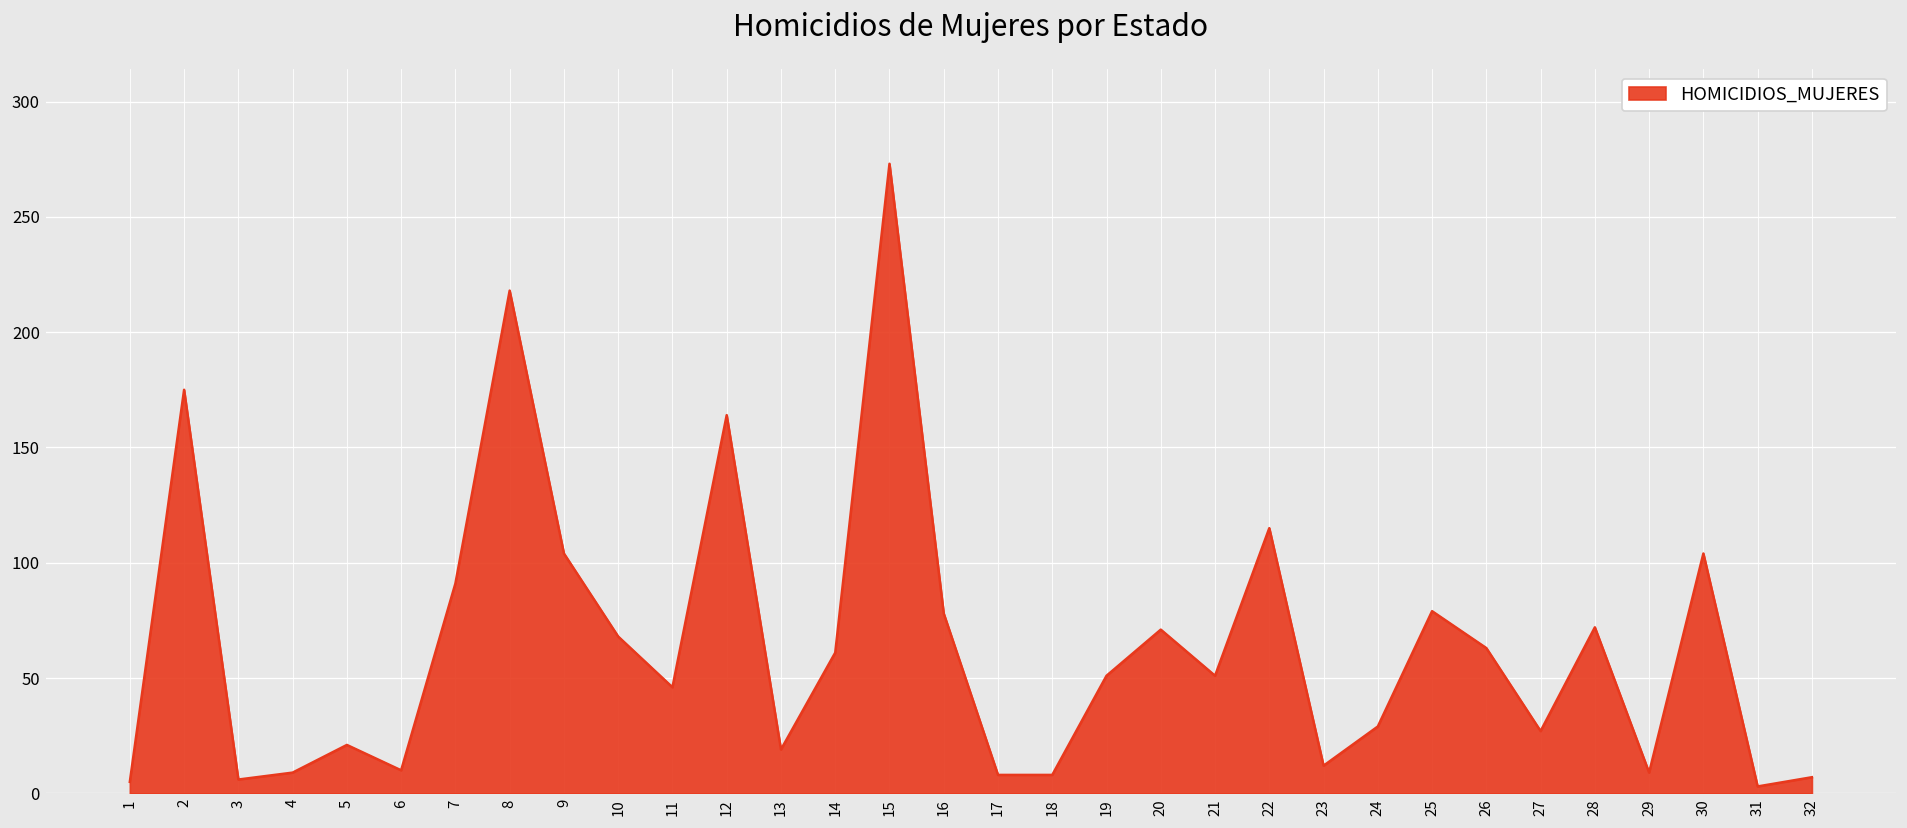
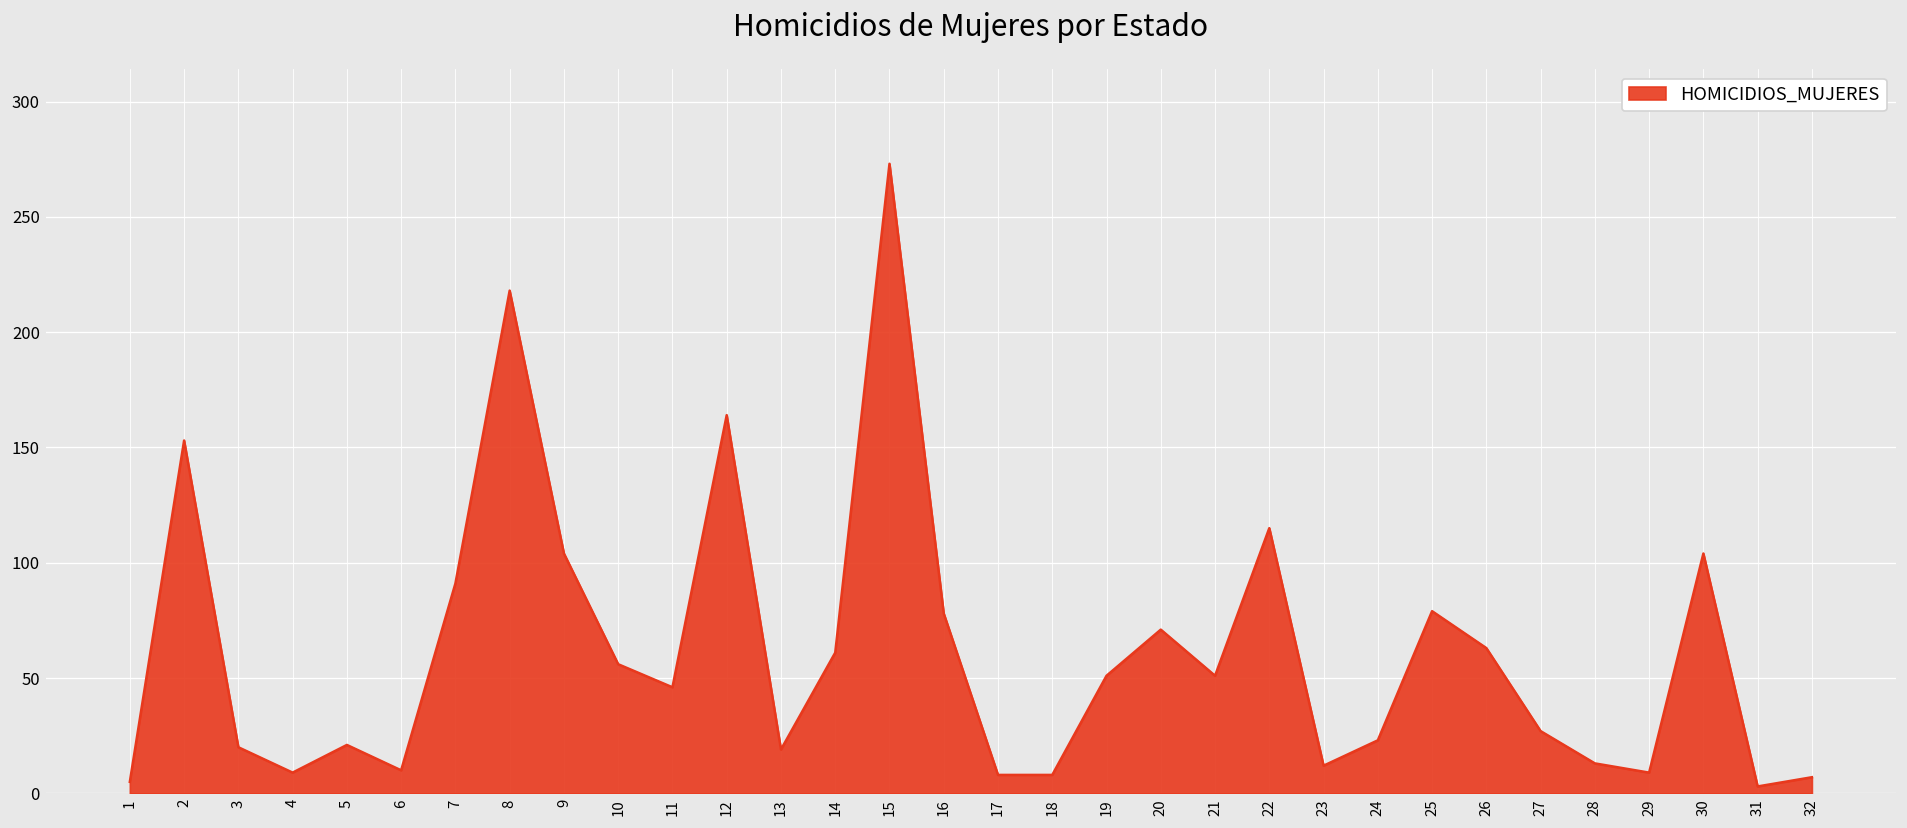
  {
    "1": 5,
-   "2": 175,
-   "3": 6,
+   "2": 153,
+   "3": 20,
    "4": 9,
    "5": 21,
    "6": 10,
    "7": 91,
    "8": 218,
    "9": 104,
-   "10": 68,
+   "10": 56,
    "11": 46,
    "12": 164,
    "13": 19,
    "14": 61,
    "15": 273,
    "16": 78,
    "17": 8,
    "18": 8,
    "19": 51,
    "20": 71,
    "21": 51,
    "22": 115,
    "23": 12,
-   "24": 29,
+   "24": 23,
    "25": 79,
    "26": 63,
    "27": 27,
-   "28": 72,
+   "28": 13,
    "29": 9,
    "30": 104,
    "31": 3,
    "32": 7
  }
